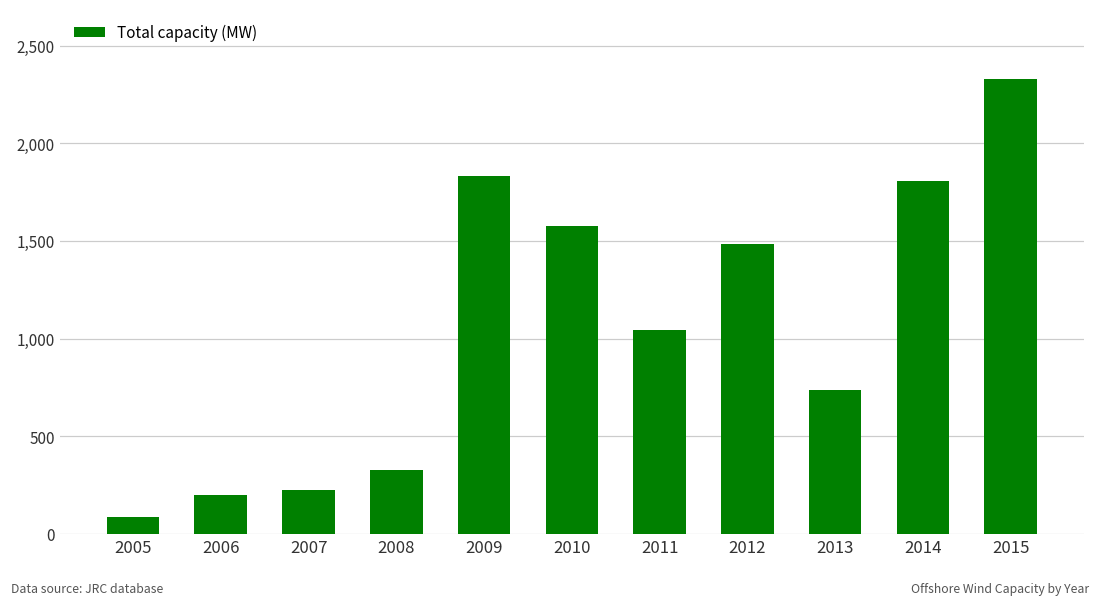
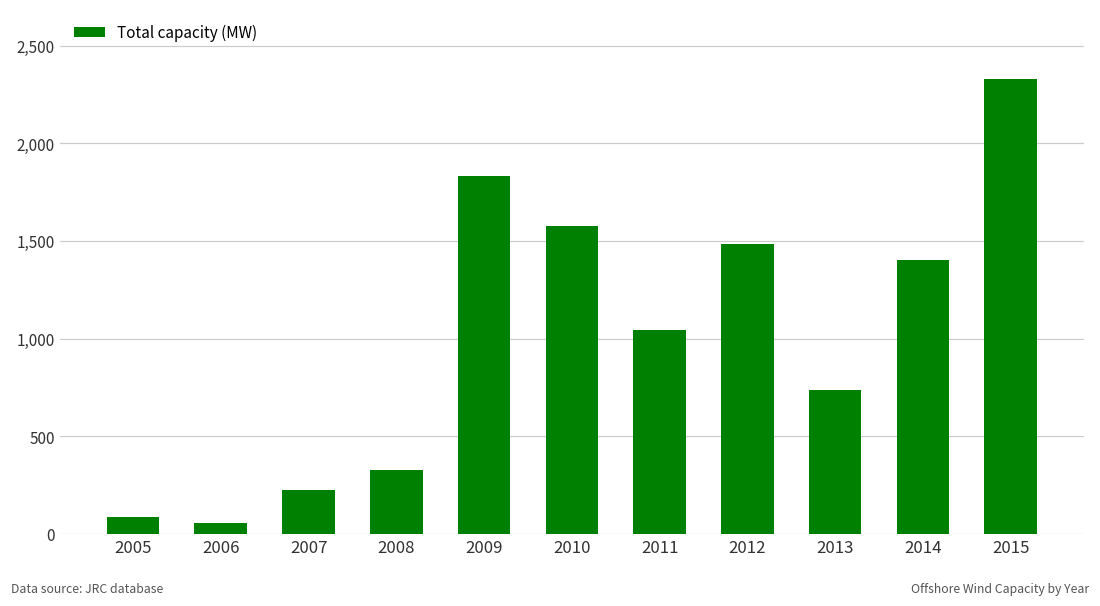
  {
    "2005": "90",
-   "2006": "200",
+   "2006": "60",
    "2007": "230",
    "2008": "330",
    "2009": "1,830",
    "2010": "1,580",
    "2011": "1,050",
    "2012": "1,480",
    "2013": "740",
-   "2014": "1,810",
+   "2014": "1,400",
    "2015": "2,330"
  }
